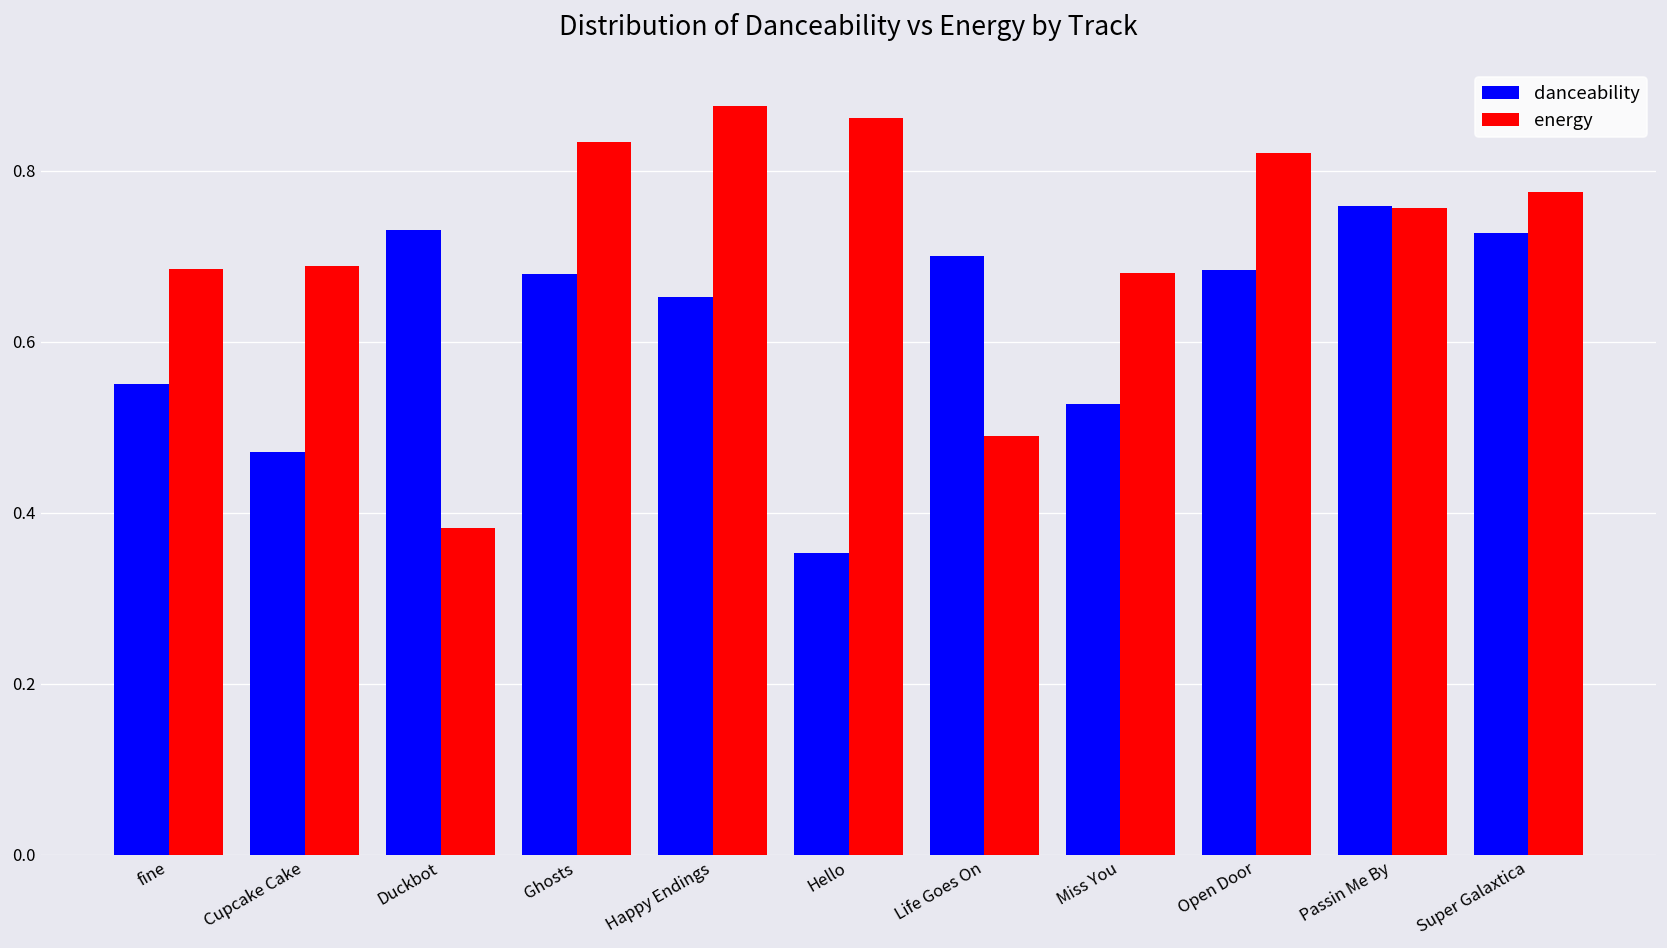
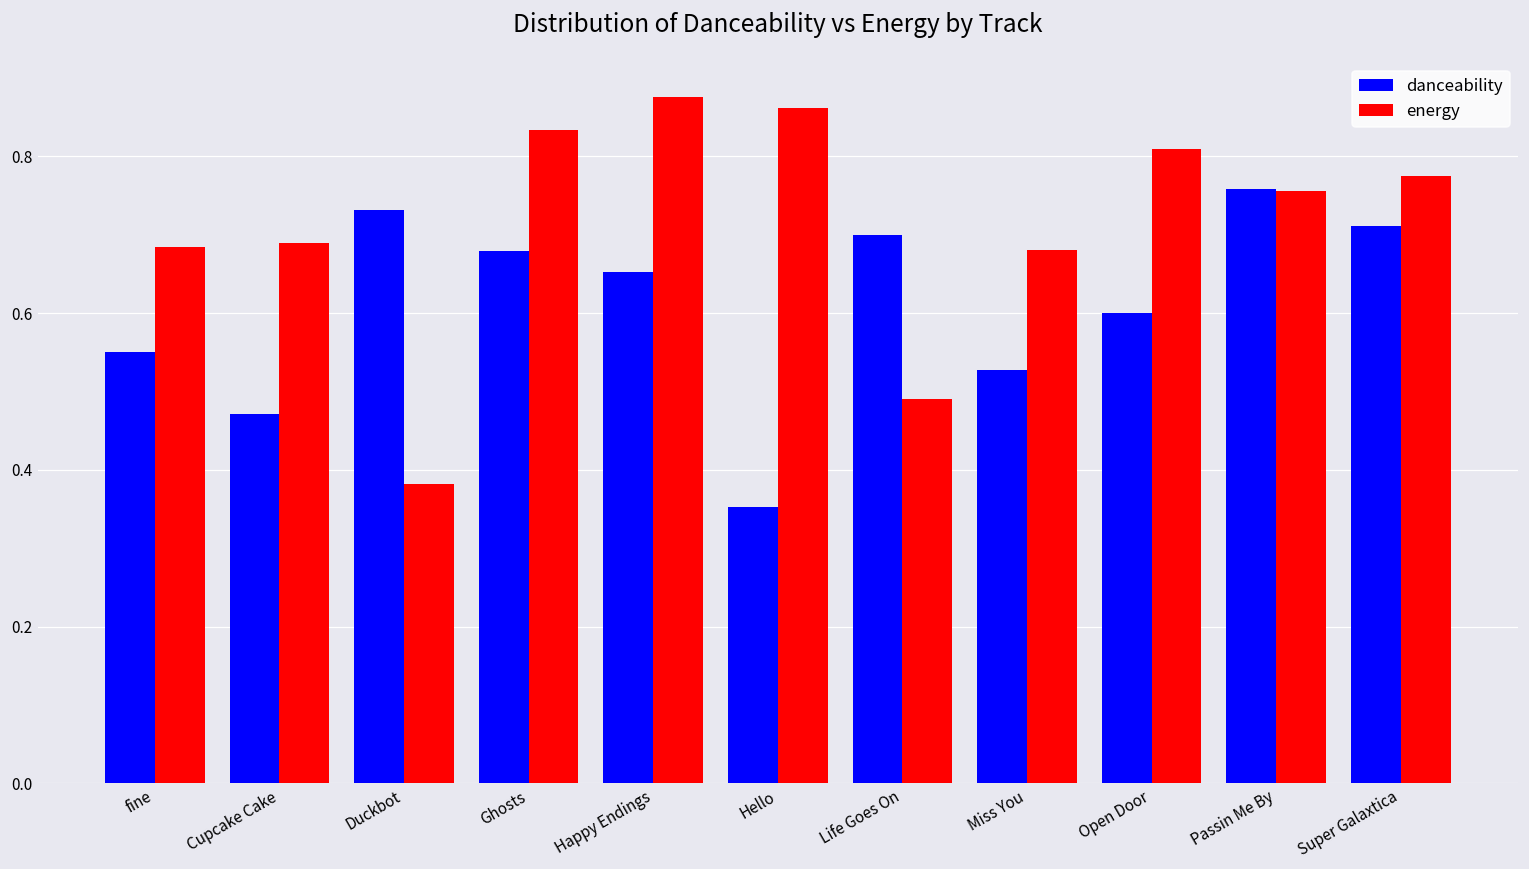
  {
    "danceability": {
      "fine": 0.55,
      "Cupcake Cake": 0.47,
      "Duckbot": 0.73,
      "Ghosts": 0.68,
      "Happy Endings": 0.65,
      "Hello": 0.35,
      "Life Goes On": 0.70,
      "Miss You": 0.53,
-     "Open Door": 0.68,
+     "Open Door": 0.60,
      "Passin Me By": 0.76,
-     "Super Galaxtica": 0.73
+     "Super Galaxtica": 0.71
    },
    "energy": {
      "fine": 0.69,
      "Cupcake Cake": 0.69,
      "Duckbot": 0.38,
      "Ghosts": 0.83,
      "Happy Endings": 0.88,
      "Hello": 0.86,
      "Life Goes On": 0.49,
      "Miss You": 0.68,
-     "Open Door": 0.82,
+     "Open Door": 0.81,
      "Passin Me By": 0.76,
      "Super Galaxtica": 0.78
    }
  }
